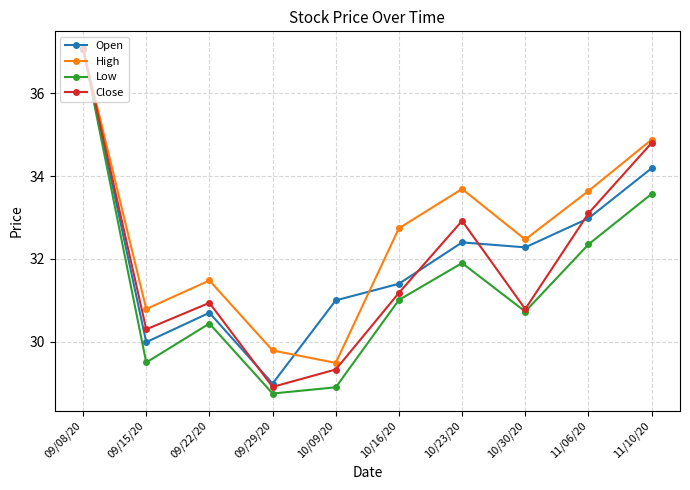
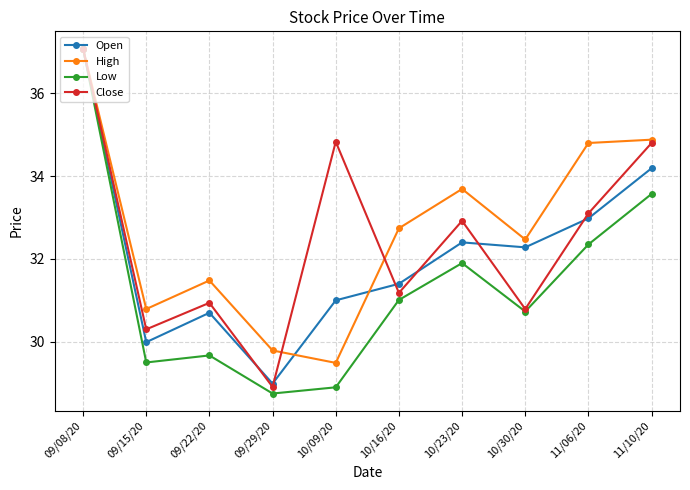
  {
    "Open": {
      "09/15/20": 30.0,
      "09/22/20": 30.7,
      "09/29/20": 29.0,
      "10/09/20": 31.0,
      "10/16/20": 31.4,
      "10/23/20": 32.4,
      "10/30/20": 32.3,
      "11/06/20": 33.0,
      "11/10/20": 34.2
    },
    "High": {
      "09/15/20": 30.8,
      "09/22/20": 31.5,
      "09/29/20": 29.8,
      "10/09/20": 29.5,
      "10/16/20": 32.7,
      "10/23/20": 33.7,
      "10/30/20": 32.5,
-     "11/06/20": 33.6,
+     "11/06/20": 34.8,
      "11/10/20": 34.9
    },
    "Low": {
      "09/15/20": 29.5,
-     "09/22/20": 30.4,
+     "09/22/20": 29.7,
      "09/29/20": 28.8,
      "10/09/20": 28.9,
      "10/16/20": 31.0,
      "10/23/20": 31.9,
      "11/06/20": 32.4,
      "11/10/20": 33.6
    },
    "Close": {
      "09/15/20": 30.3,
      "09/22/20": 30.9,
      "09/29/20": 28.9,
-     "10/09/20": 29.3,
+     "10/09/20": 34.8,
      "10/16/20": 31.2,
      "10/23/20": 32.9,
      "11/06/20": 33.1,
      "11/10/20": 34.8
    }
  }
